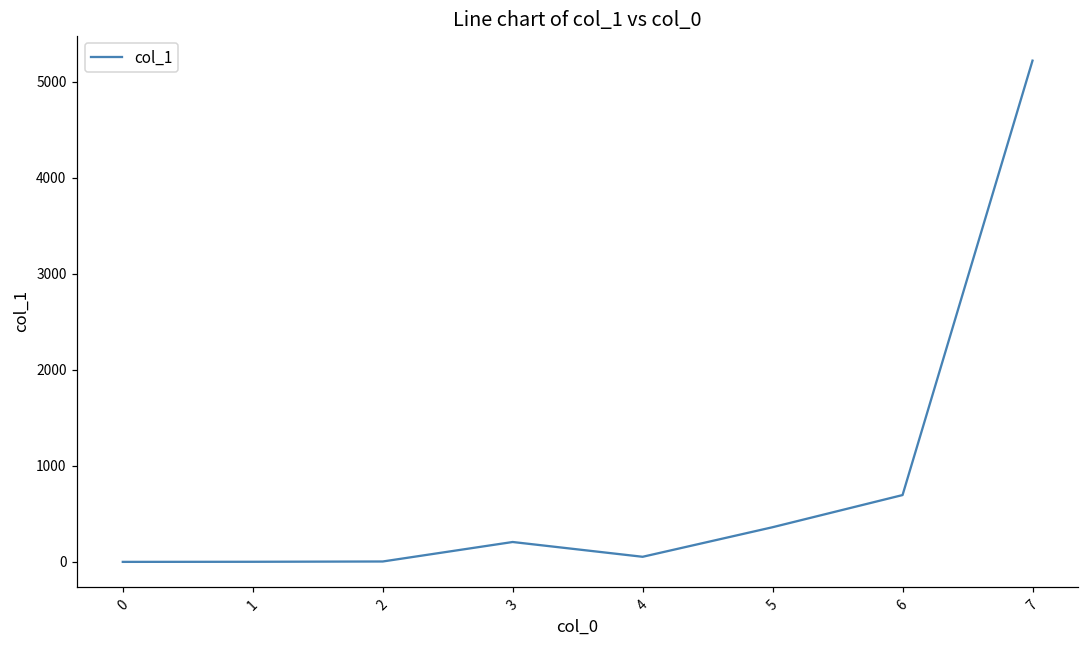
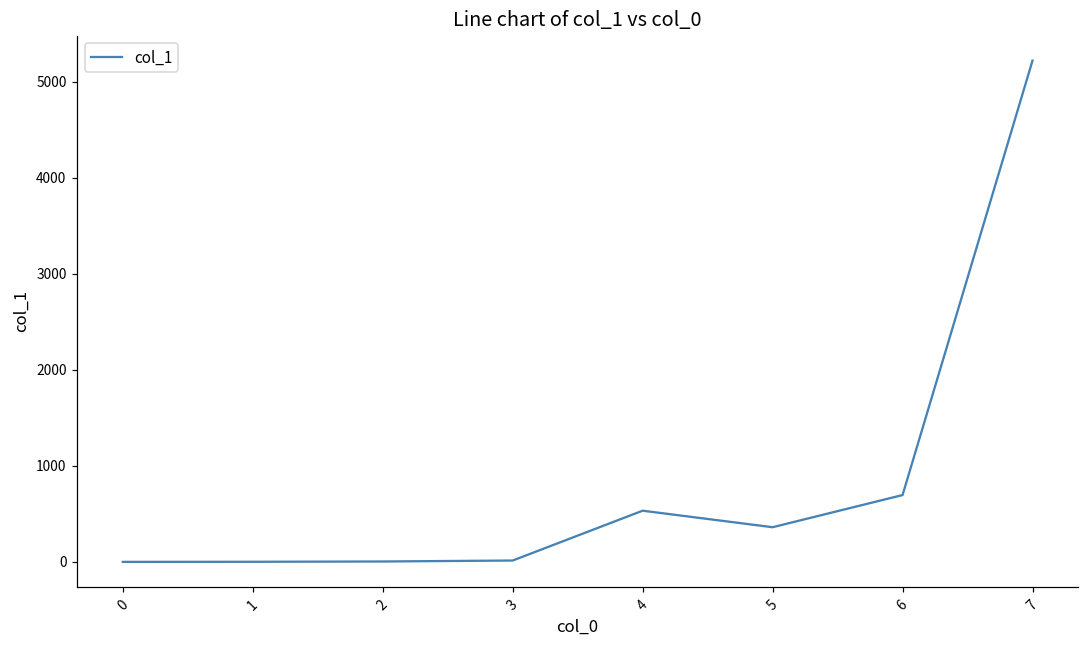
  {
    "0": 0,
    "1": 0,
    "2": 0,
-   "3": 200,
-   "4": 100,
+   "3": 0,
+   "4": 500,
    "5": 400,
    "6": 700,
    "7": 5200
  }
